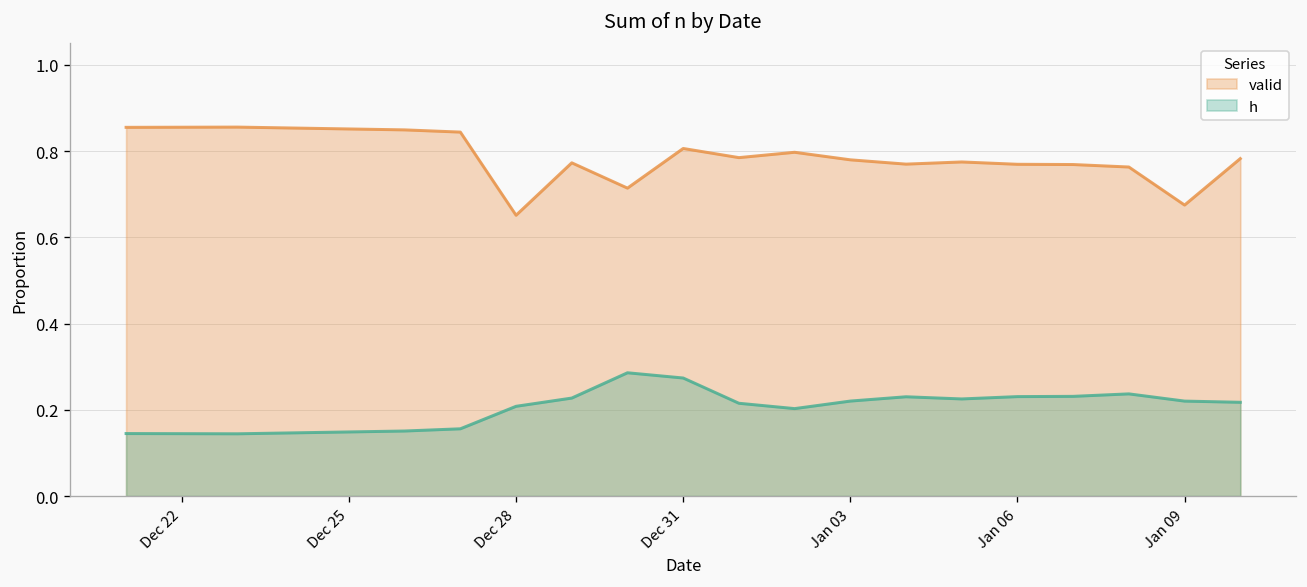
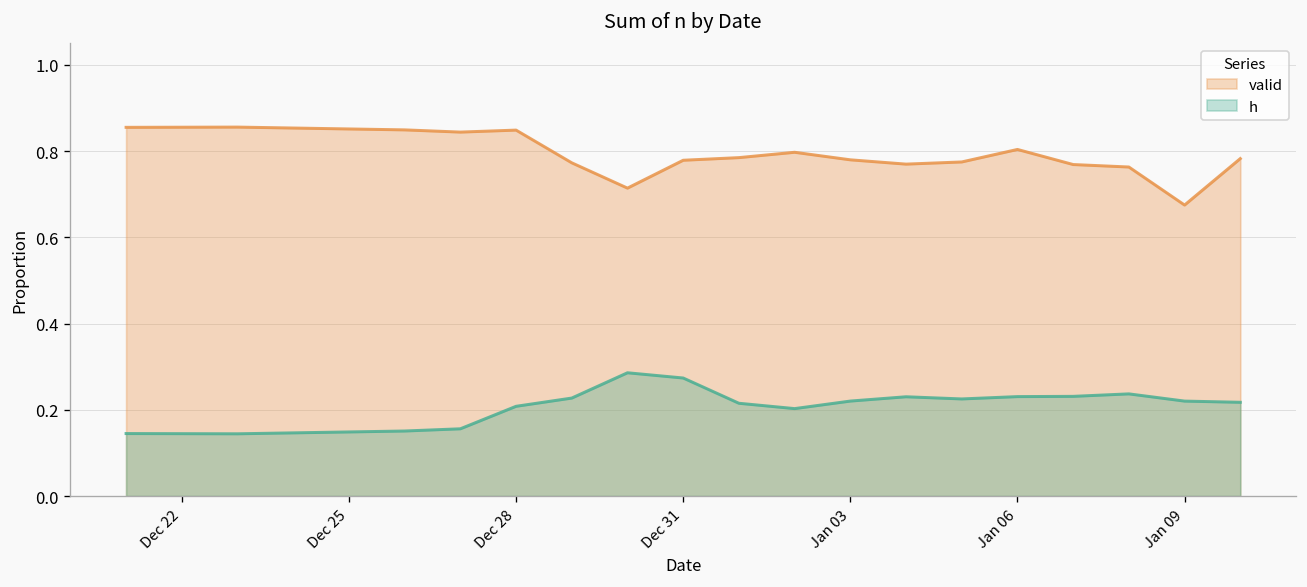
  {
    "valid": {
-     "Dec 28": 0.65,
-     "Dec 31": 0.81,
+     "Dec 28": 0.85,
+     "Dec 31": 0.78,
      "Jan 03": 0.78,
-     "Jan 06": 0.77,
+     "Jan 06": 0.80,
      "Jan 09": 0.67
    },
    "h": {
      "Dec 28": 0.21,
      "Dec 31": 0.27,
      "Jan 03": 0.22,
      "Jan 06": 0.23,
      "Jan 09": 0.22
    }
  }
